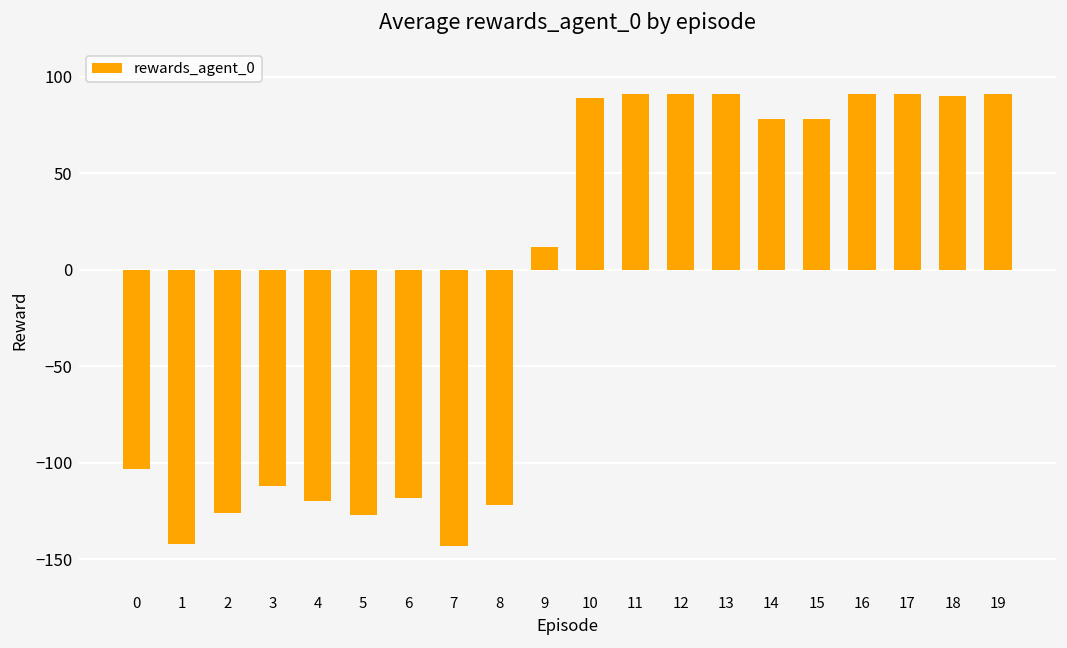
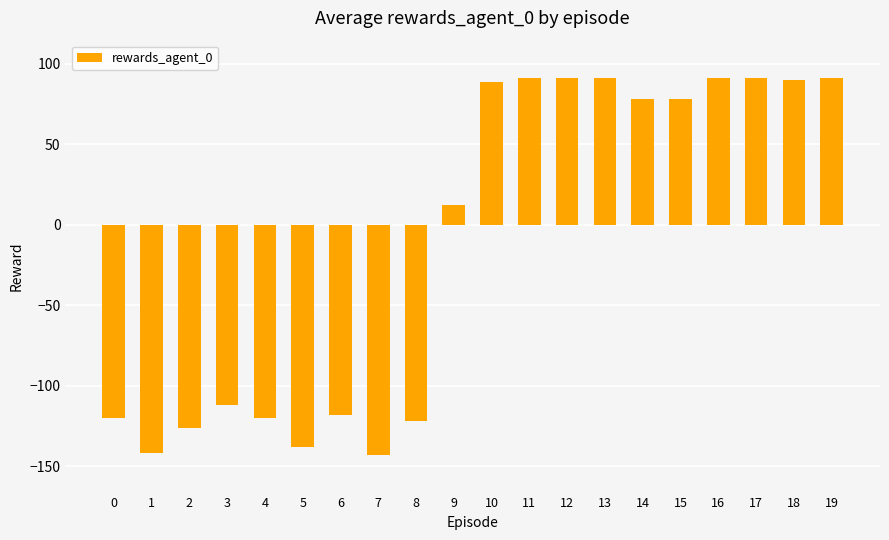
  {
-   "0": -103,
+   "0": -120,
    "1": -142,
    "2": -126,
    "3": -112,
    "4": -120,
-   "5": -127,
+   "5": -138,
    "6": -118,
    "7": -143,
    "8": -122,
    "9": 12,
    "10": 89,
    "11": 91,
    "12": 91,
    "13": 91,
    "14": 78,
    "15": 78,
    "16": 91,
    "17": 91,
    "18": 90,
    "19": 91
  }
